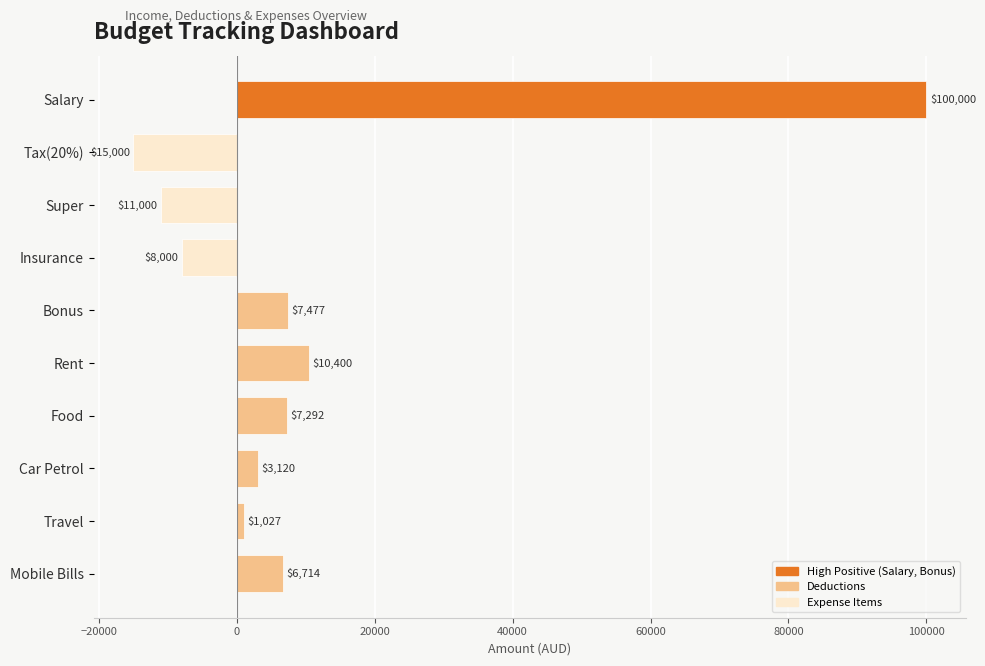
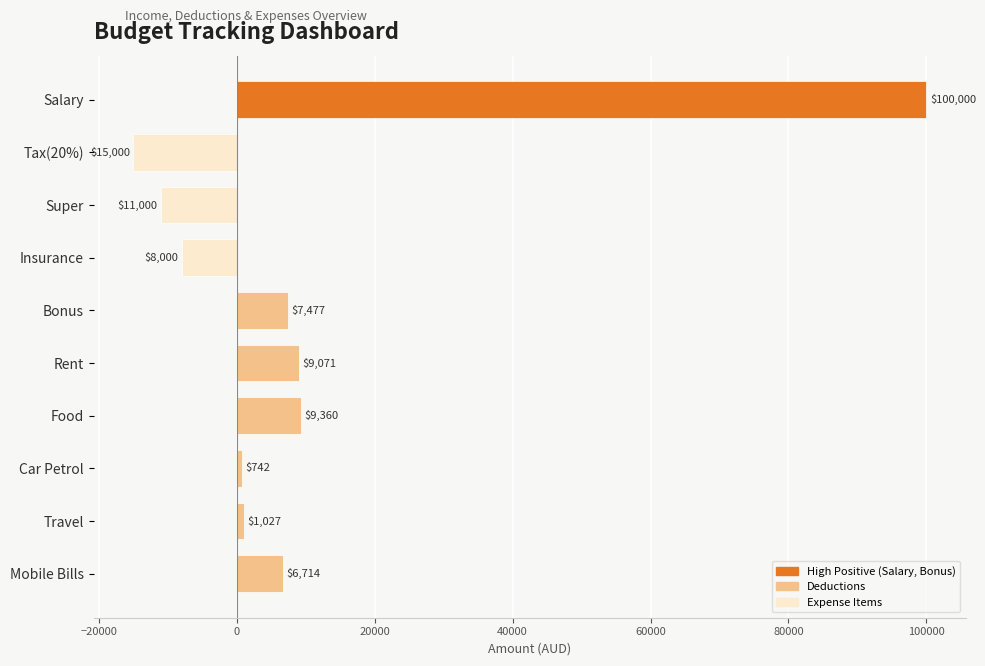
  {
    "Salary": "$100,000",
    "Bonus": "$7,477",
-   "Rent": "$10,400",
-   "Food": "$7,292",
-   "Car Petrol": "$3,120",
+   "Rent": "$9,071",
+   "Food": "$9,360",
+   "Car Petrol": "$742",
    "Travel": "$1,027",
    "Mobile Bills": "$6,714"
  }
